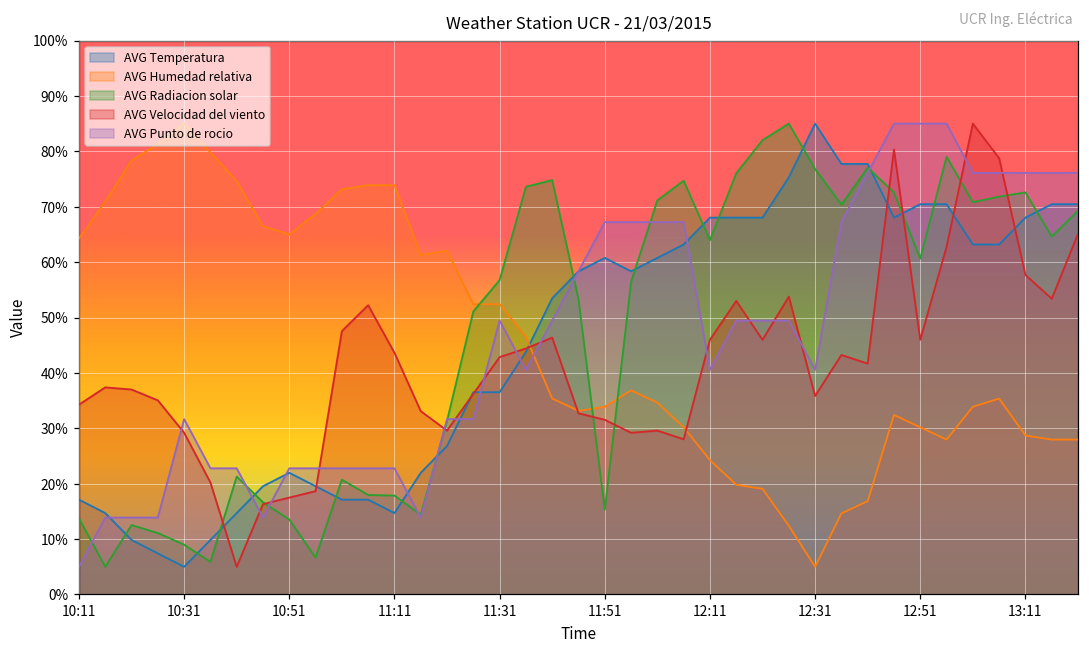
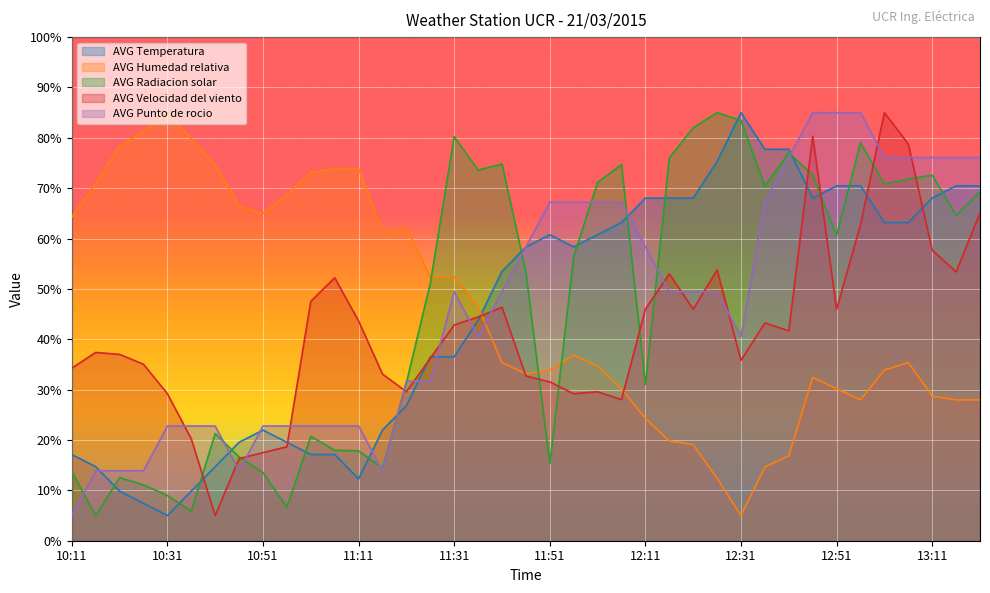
  {
    "AVG Temperatura": {
      "10:11": "17%",
      "10:31": "5%",
      "10:51": "22%",
-     "11:11": "15%",
+     "11:11": "12%",
      "11:31": "37%",
      "11:51": "61%",
      "12:11": "68%",
      "12:31": "85%",
      "12:51": "70%",
      "13:11": "68%"
    },
    "AVG Radiacion solar": {
      "10:11": "14%",
      "10:31": "9%",
      "10:51": "14%",
      "11:11": "18%",
-     "11:31": "57%",
+     "11:31": "80%",
      "11:51": "15%",
-     "12:11": "64%",
-     "12:31": "77%",
+     "12:11": "31%",
+     "12:31": "83%",
      "12:51": "61%",
      "13:11": "73%"
    },
    "AVG Punto de rocio": {
      "10:11": "5%",
-     "10:31": "32%",
+     "10:31": "23%",
      "10:51": "23%",
      "11:11": "23%",
      "11:31": "49%",
      "11:51": "67%",
-     "12:11": "41%",
+     "12:11": "58%",
      "12:31": "41%",
      "12:51": "85%",
      "13:11": "76%"
    }
  }
